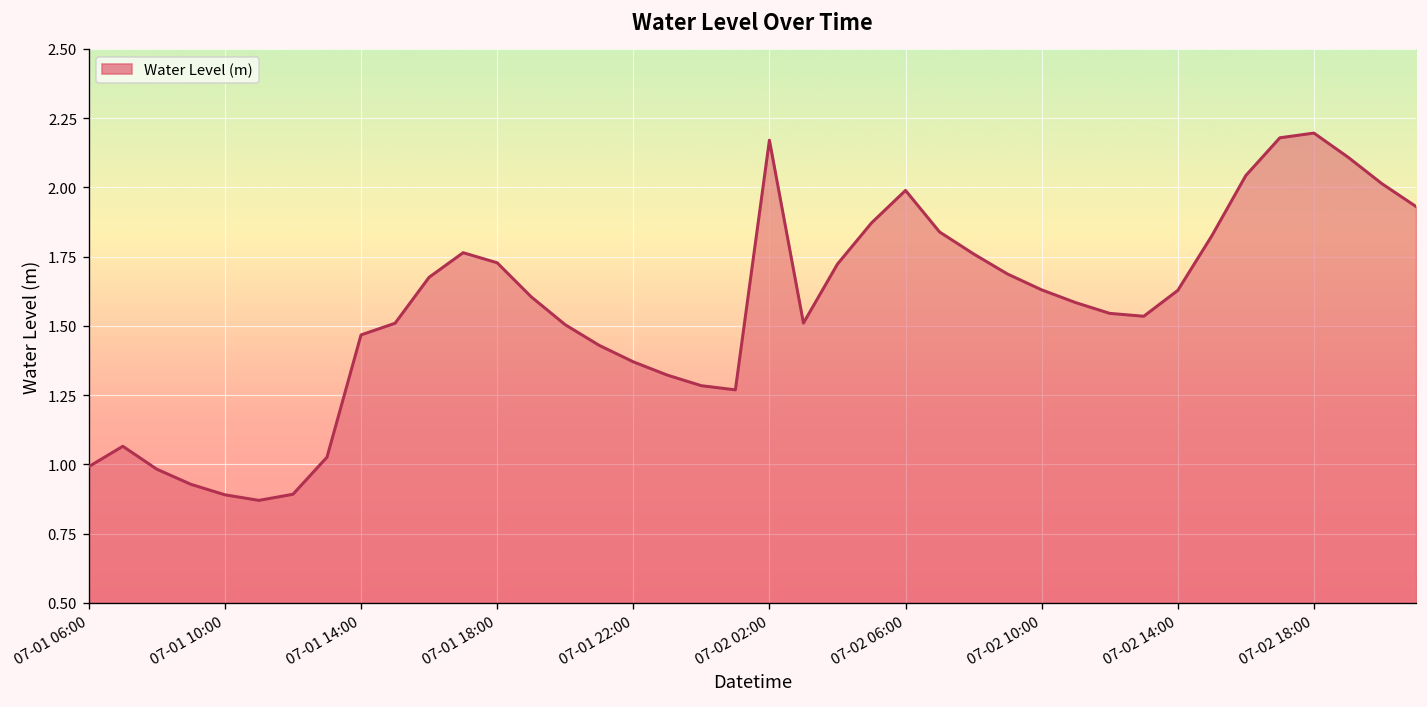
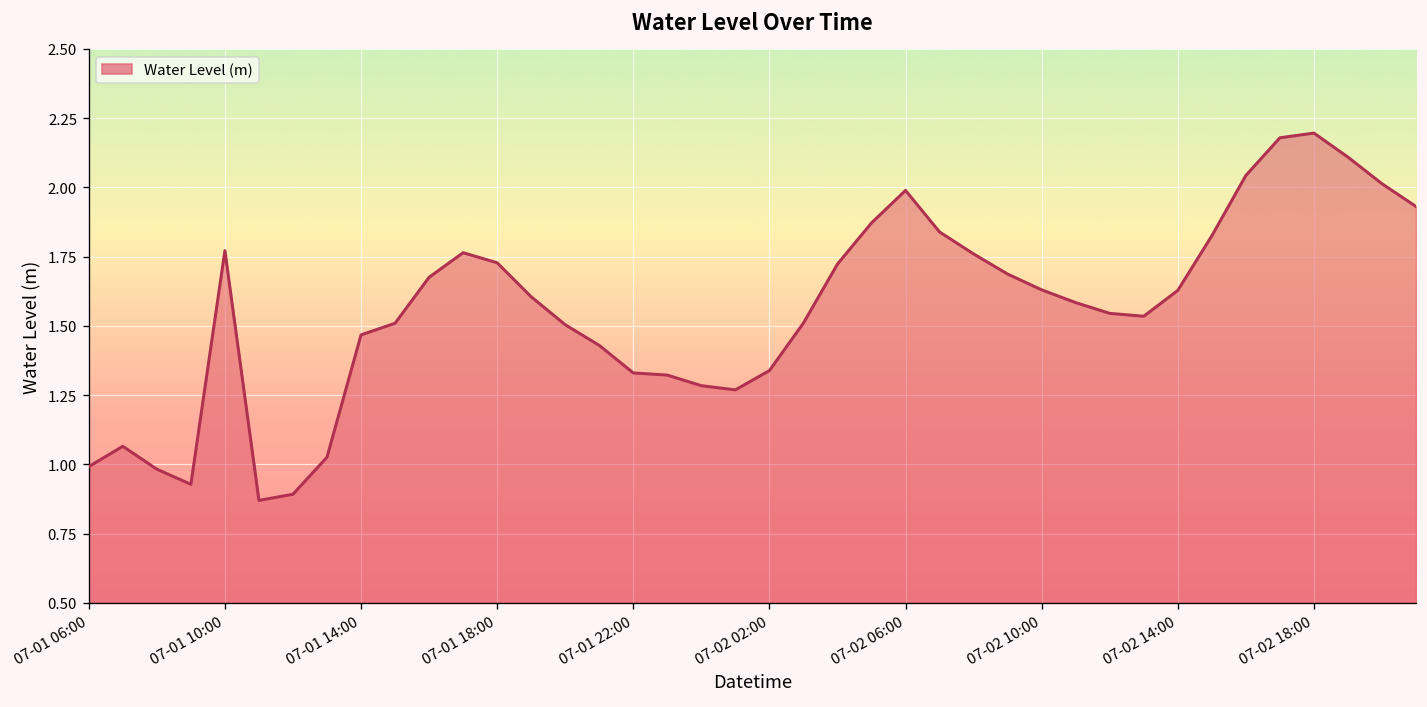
  {
    "07-01 06:00": 0.99,
-   "07-01 10:00": 0.89,
+   "07-01 10:00": 1.77,
    "07-01 14:00": 1.47,
    "07-01 18:00": 1.73,
-   "07-01 22:00": 1.37,
-   "07-02 02:00": 2.17,
+   "07-01 22:00": 1.33,
+   "07-02 02:00": 1.34,
    "07-02 06:00": 1.99,
    "07-02 10:00": 1.63,
    "07-02 14:00": 1.63,
    "07-02 18:00": 2.20
  }
